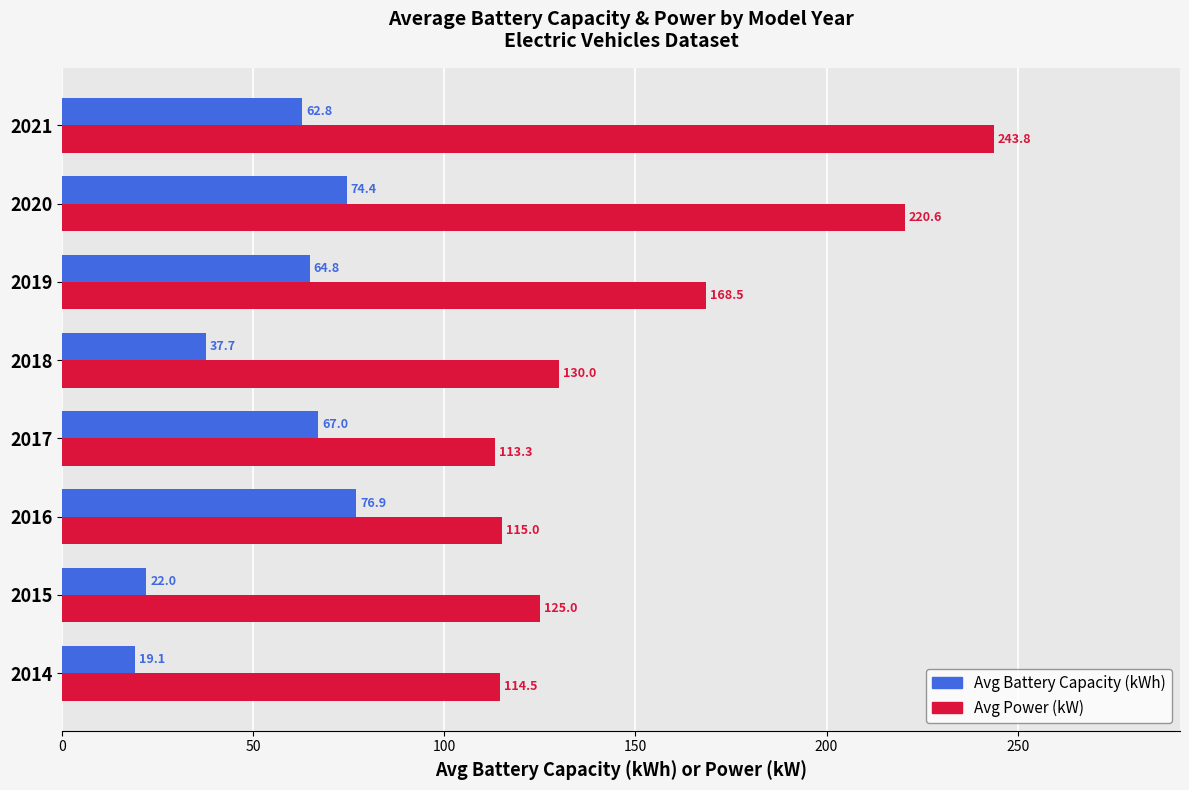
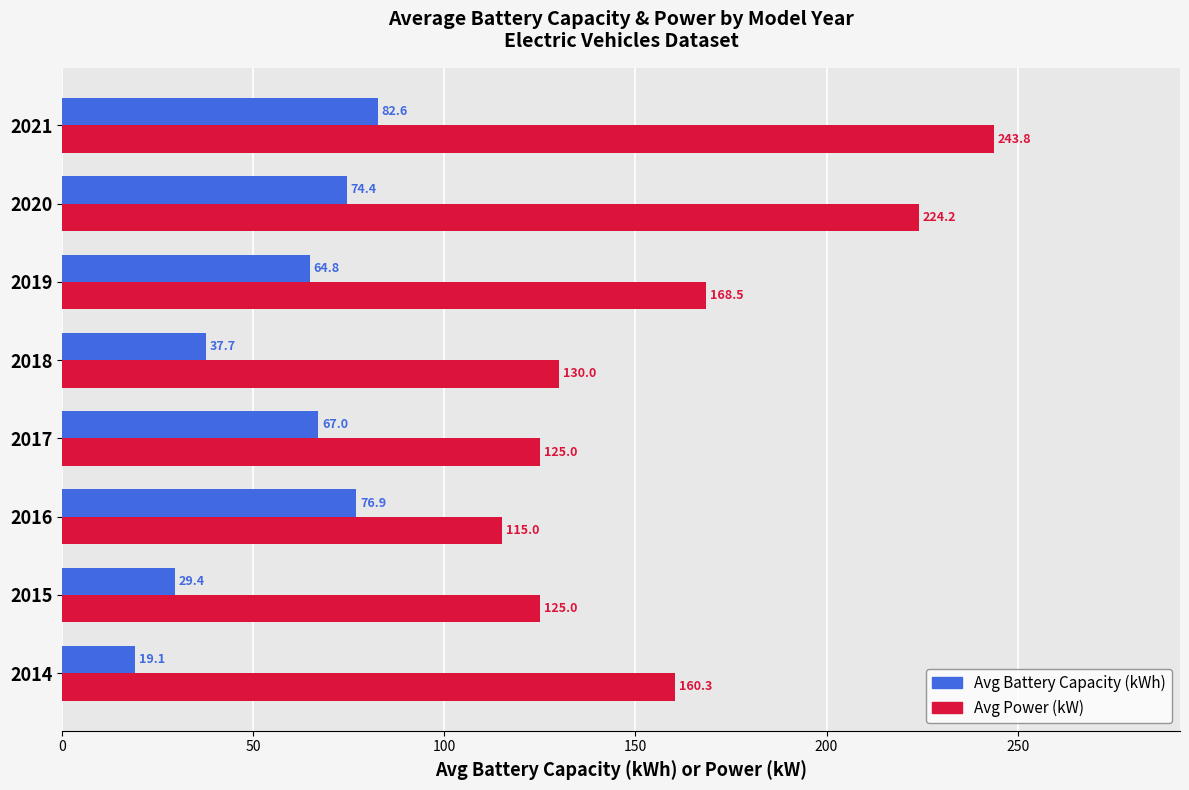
  {
    "Avg Battery Capacity (kWh)": {
-     "2021": 62.8,
+     "2021": 82.6,
      "2020": 74.4,
      "2019": 64.8,
      "2018": 37.7,
      "2017": 67.0,
      "2016": 76.9,
-     "2015": 22.0,
+     "2015": 29.4,
      "2014": 19.1
    },
    "Avg Power (kW)": {
      "2021": 243.8,
-     "2020": 220.6,
+     "2020": 224.2,
      "2019": 168.5,
      "2018": 130.0,
-     "2017": 113.3,
+     "2017": 125.0,
      "2016": 115.0,
      "2015": 125.0,
-     "2014": 114.5
+     "2014": 160.3
    }
  }
